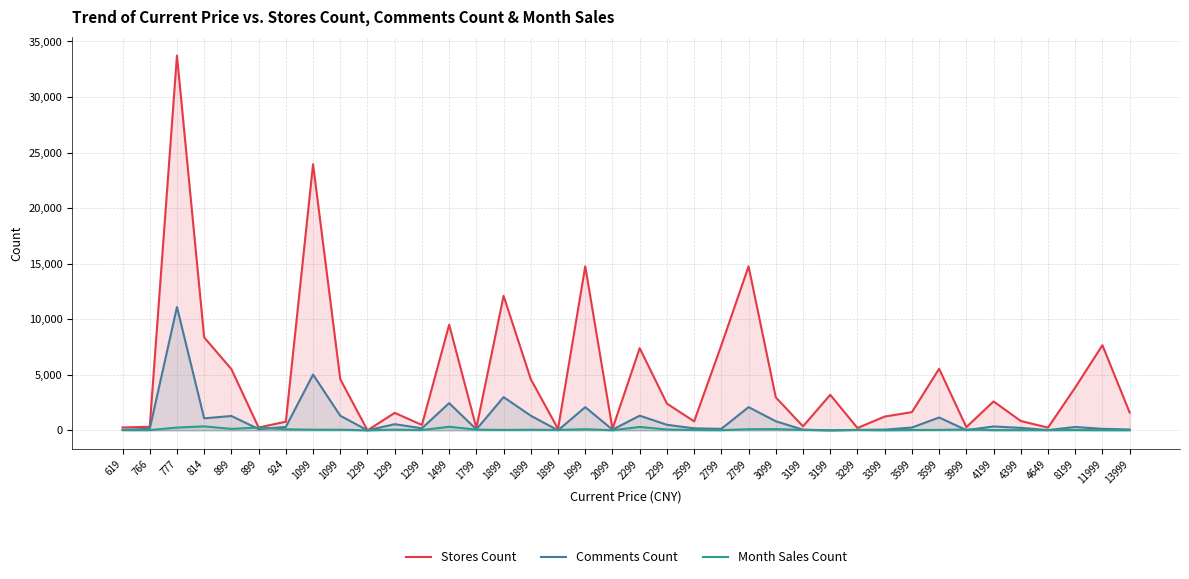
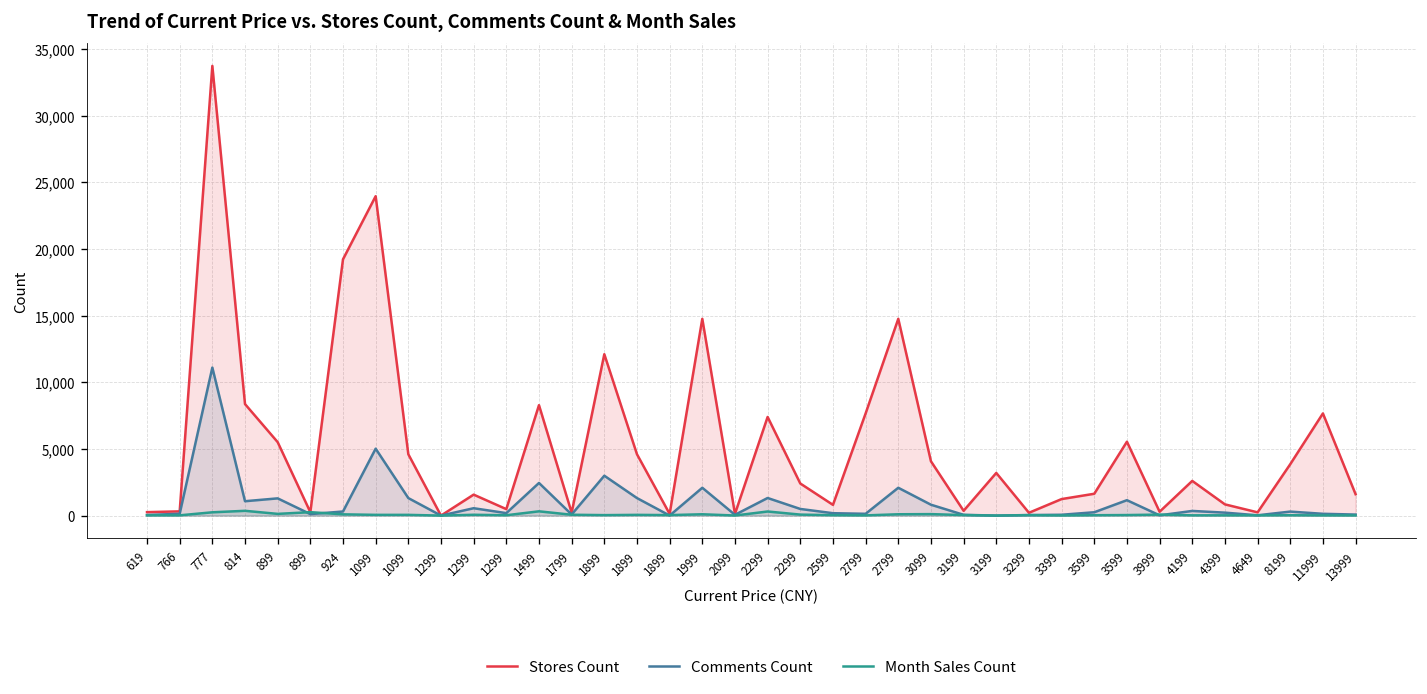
  {
    "Stores Count": {
      "777": "33,700",
      "814": "8,400",
-     "924": "800",
-     "1499": "9,500",
+     "924": "19,200",
+     "1499": "8,300",
      "1999": "14,800",
      "2599": "800",
-     "3099": "3,000",
+     "3099": "4,100",
      "3399": "1,200",
      "4199": "2,600",
      "4399": "800",
      "8199": "3,900",
      "11999": "7,700",
      "13999": "1,600"
    }
  }
